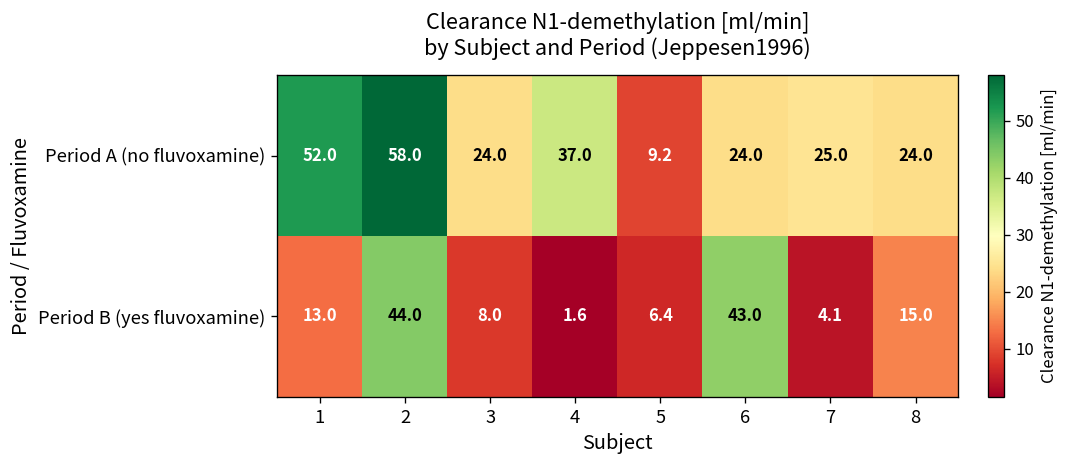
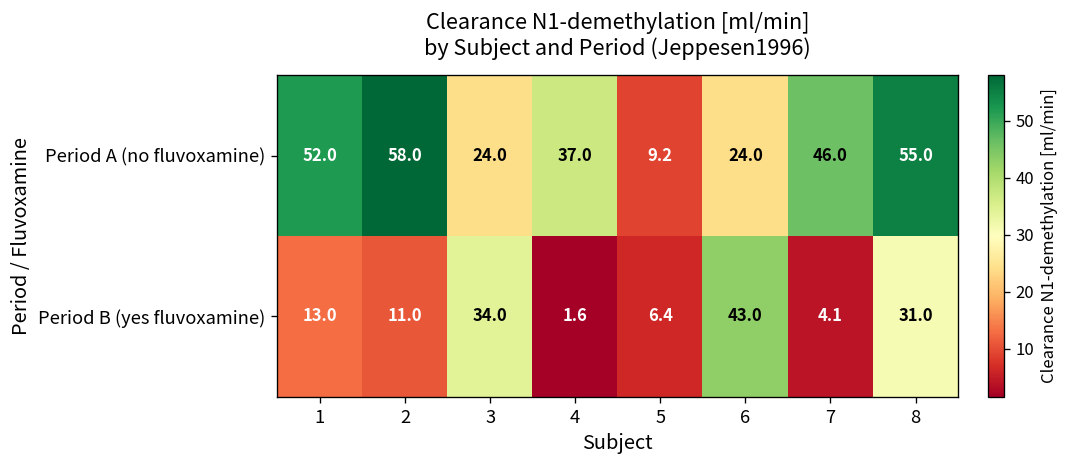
  {
    "Period A (no fluvoxamine)": {
      "1": 52.0,
      "2": 58.0,
      "3": 24.0,
      "4": 37.0,
      "5": 9.2,
      "6": 24.0,
-     "7": 25.0,
-     "8": 24.0
+     "7": 46.0,
+     "8": 55.0
    },
    "Period B (yes fluvoxamine)": {
      "1": 13.0,
-     "2": 44.0,
-     "3": 8.0,
+     "2": 11.0,
+     "3": 34.0,
      "4": 1.6,
      "5": 6.4,
      "6": 43.0,
      "7": 4.1,
-     "8": 15.0
+     "8": 31.0
    }
  }
